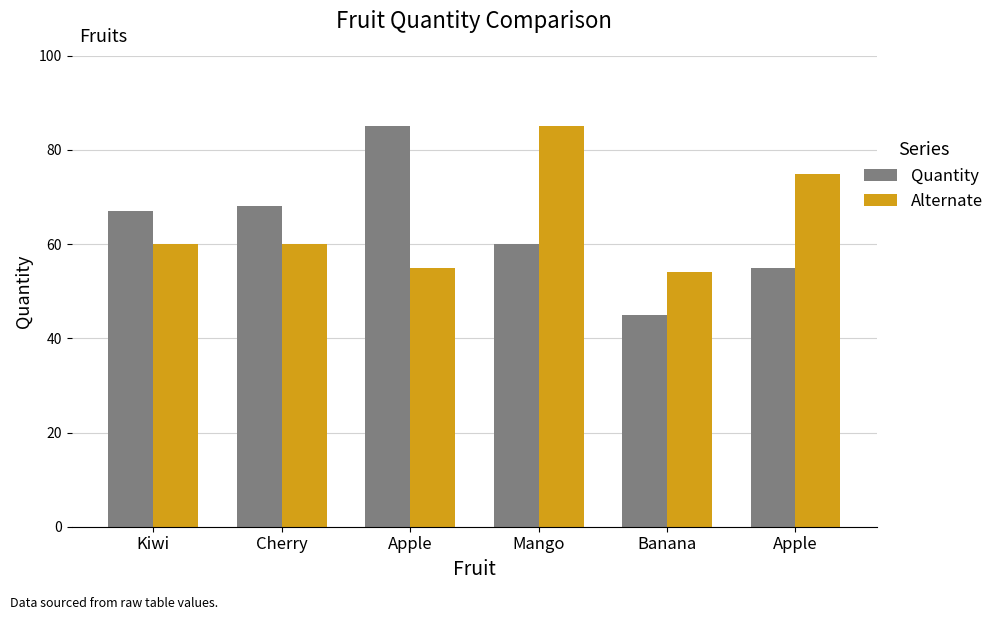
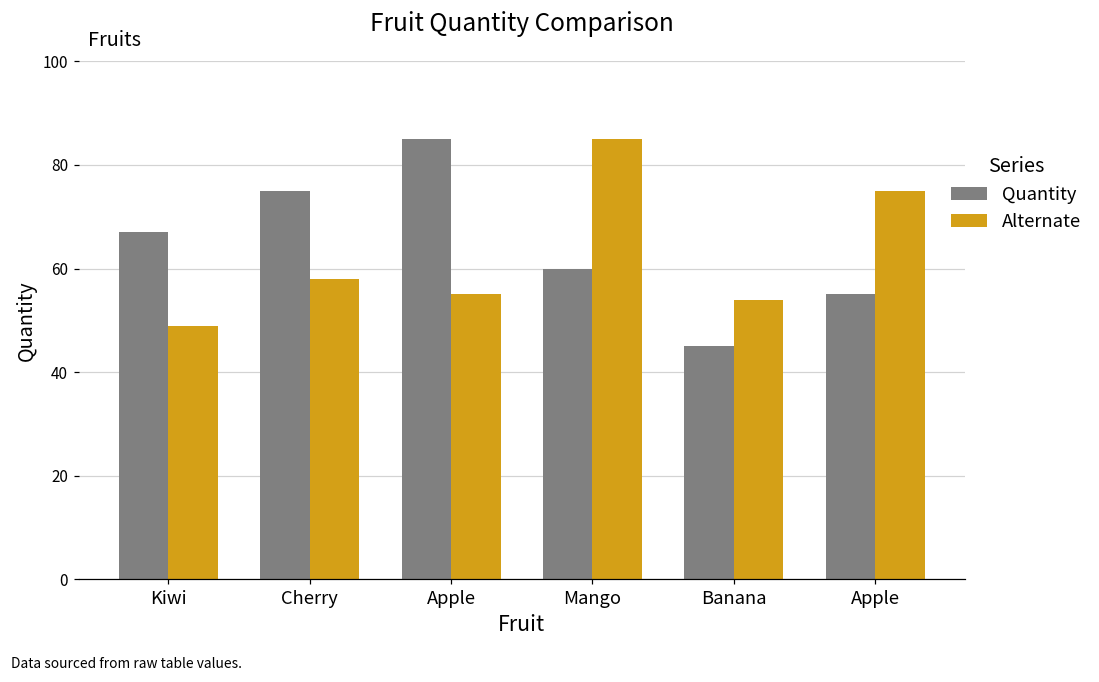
  {
    "Quantity": {
      "Kiwi": 67,
-     "Cherry": 68,
+     "Cherry": 75,
      "Mango": 60,
      "Banana": 45
    },
    "Alternate": {
-     "Kiwi": 60,
-     "Cherry": 60,
+     "Kiwi": 49,
+     "Cherry": 58,
      "Mango": 85,
      "Banana": 54
    }
  }
